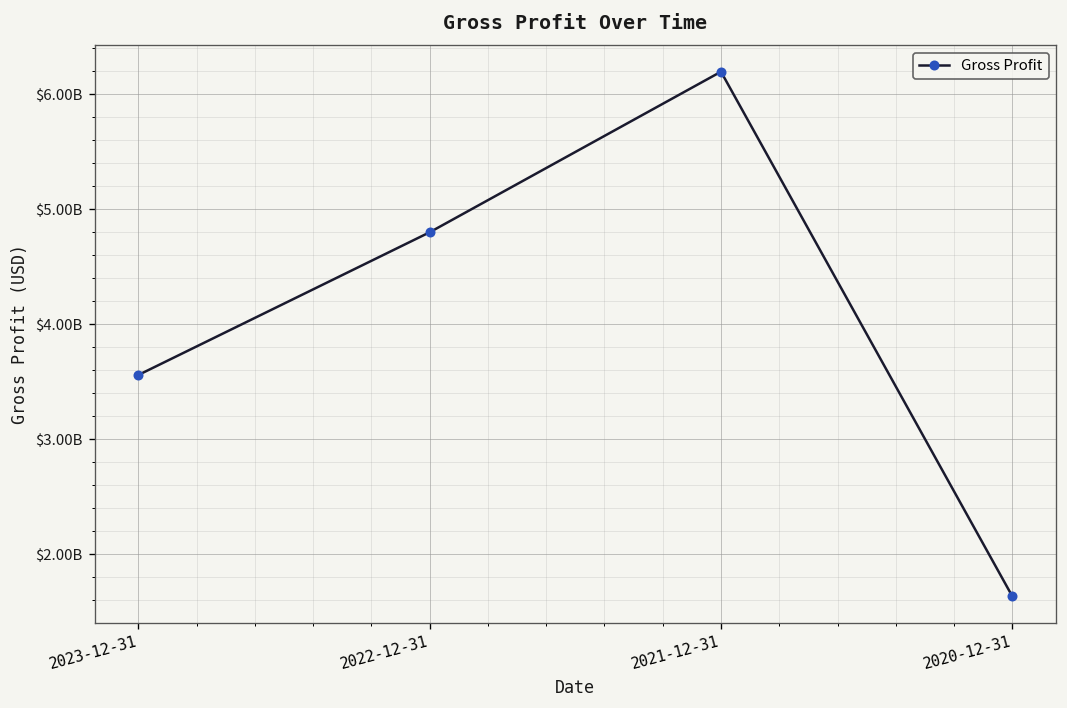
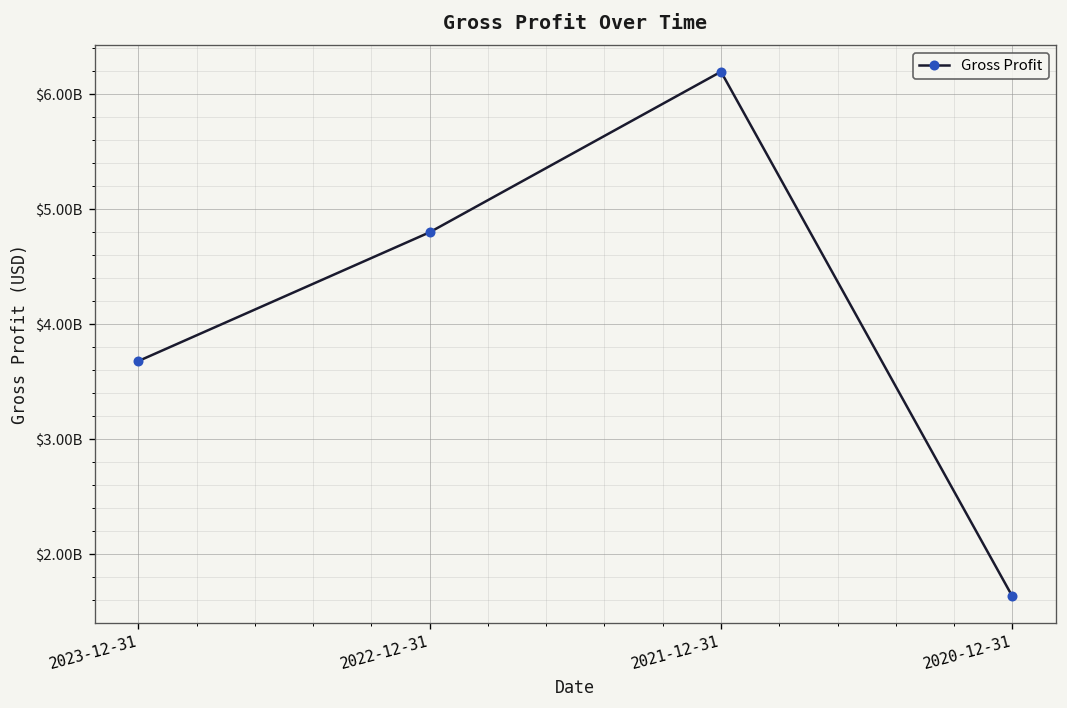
  {
-   "2023-12-31": "$3600000000",
+   "2023-12-31": "$3700000000",
    "2022-12-31": "$4800000000",
    "2021-12-31": "$6200000000",
    "2020-12-31": "$1600000000"
  }
